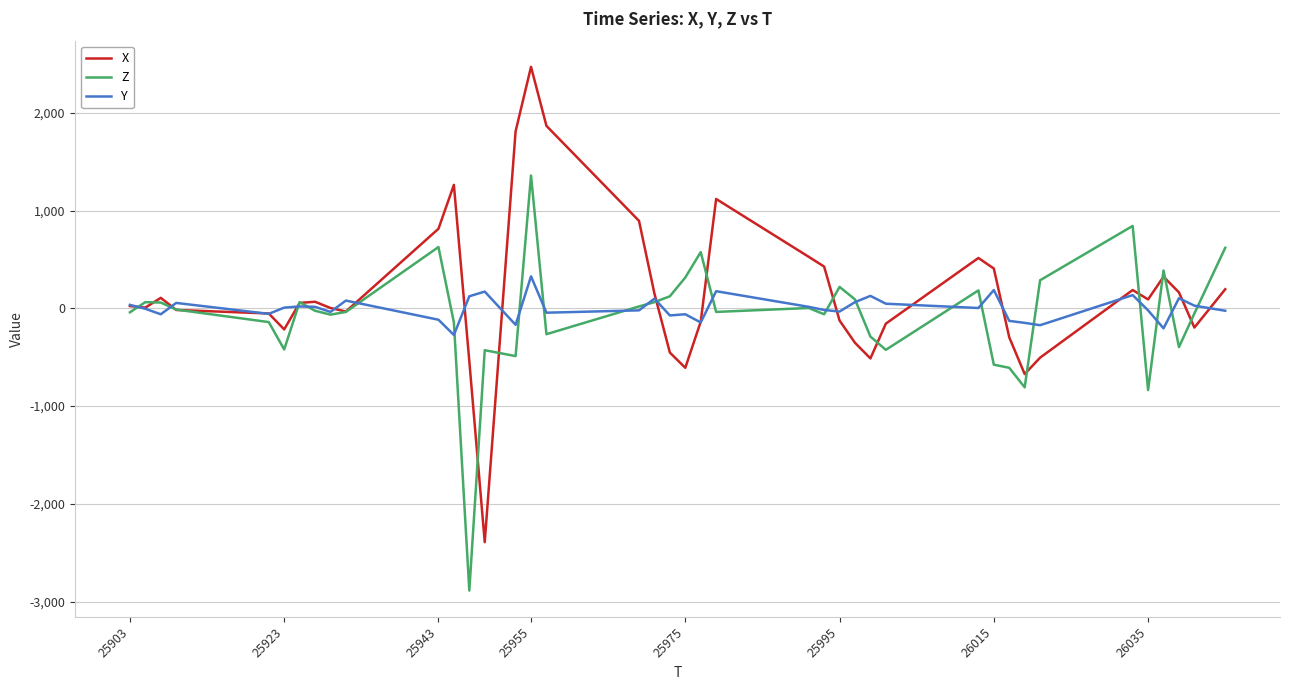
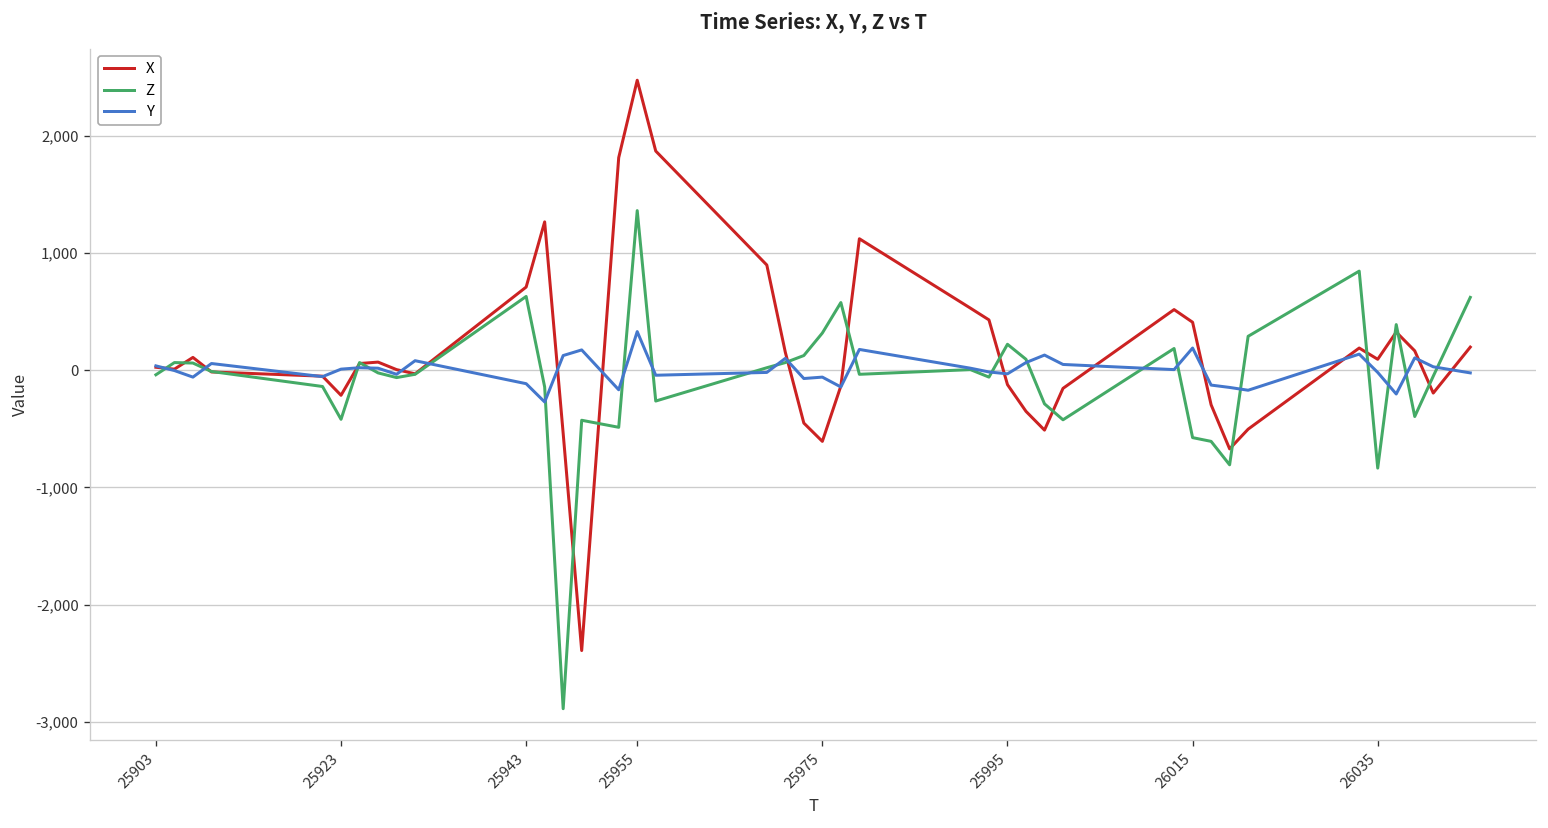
  {
    "X": {
      "25923": "-200",
-     "25943": "800",
+     "25943": "700",
      "25955": "2,500",
      "25975": "-600",
      "25995": "-100",
      "26015": "400",
      "26035": "100"
    },
    "Z": {
      "25903": "0",
      "25923": "-400",
      "25943": "600",
      "25955": "1,400",
      "25975": "300",
      "25995": "200",
      "26015": "-600",
      "26035": "-800"
    },
    "Y": {
      "25923": "0",
      "25943": "-100",
      "25955": "300",
      "25975": "-100",
      "25995": "0",
      "26015": "200",
      "26035": "0"
    }
  }
